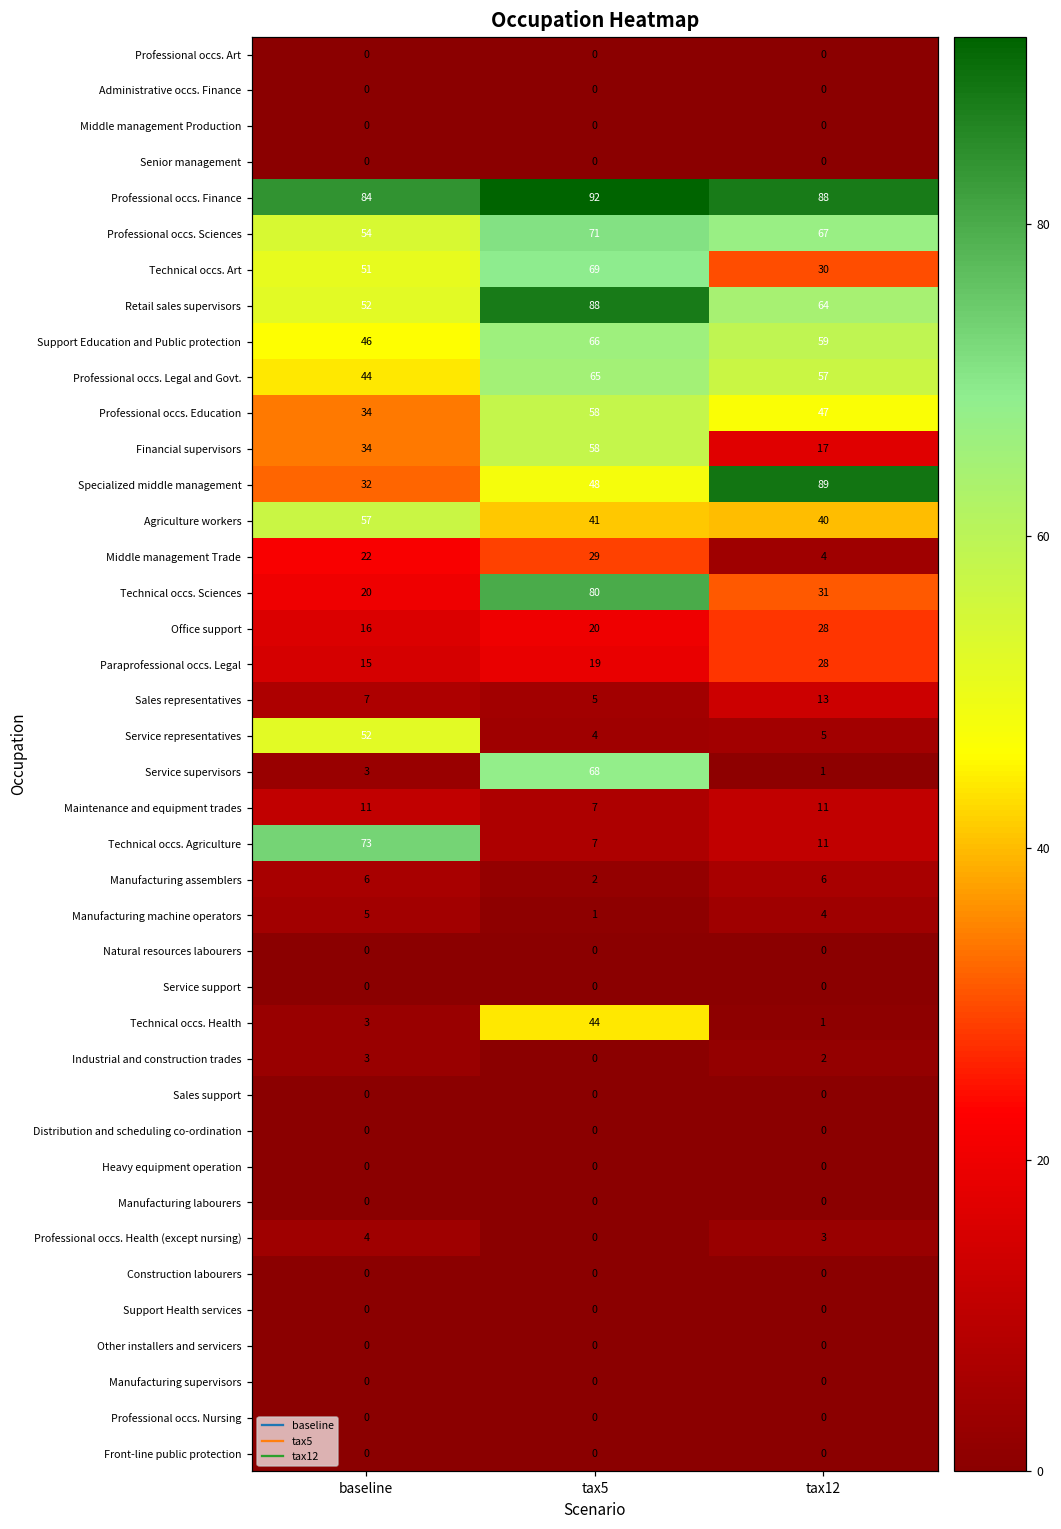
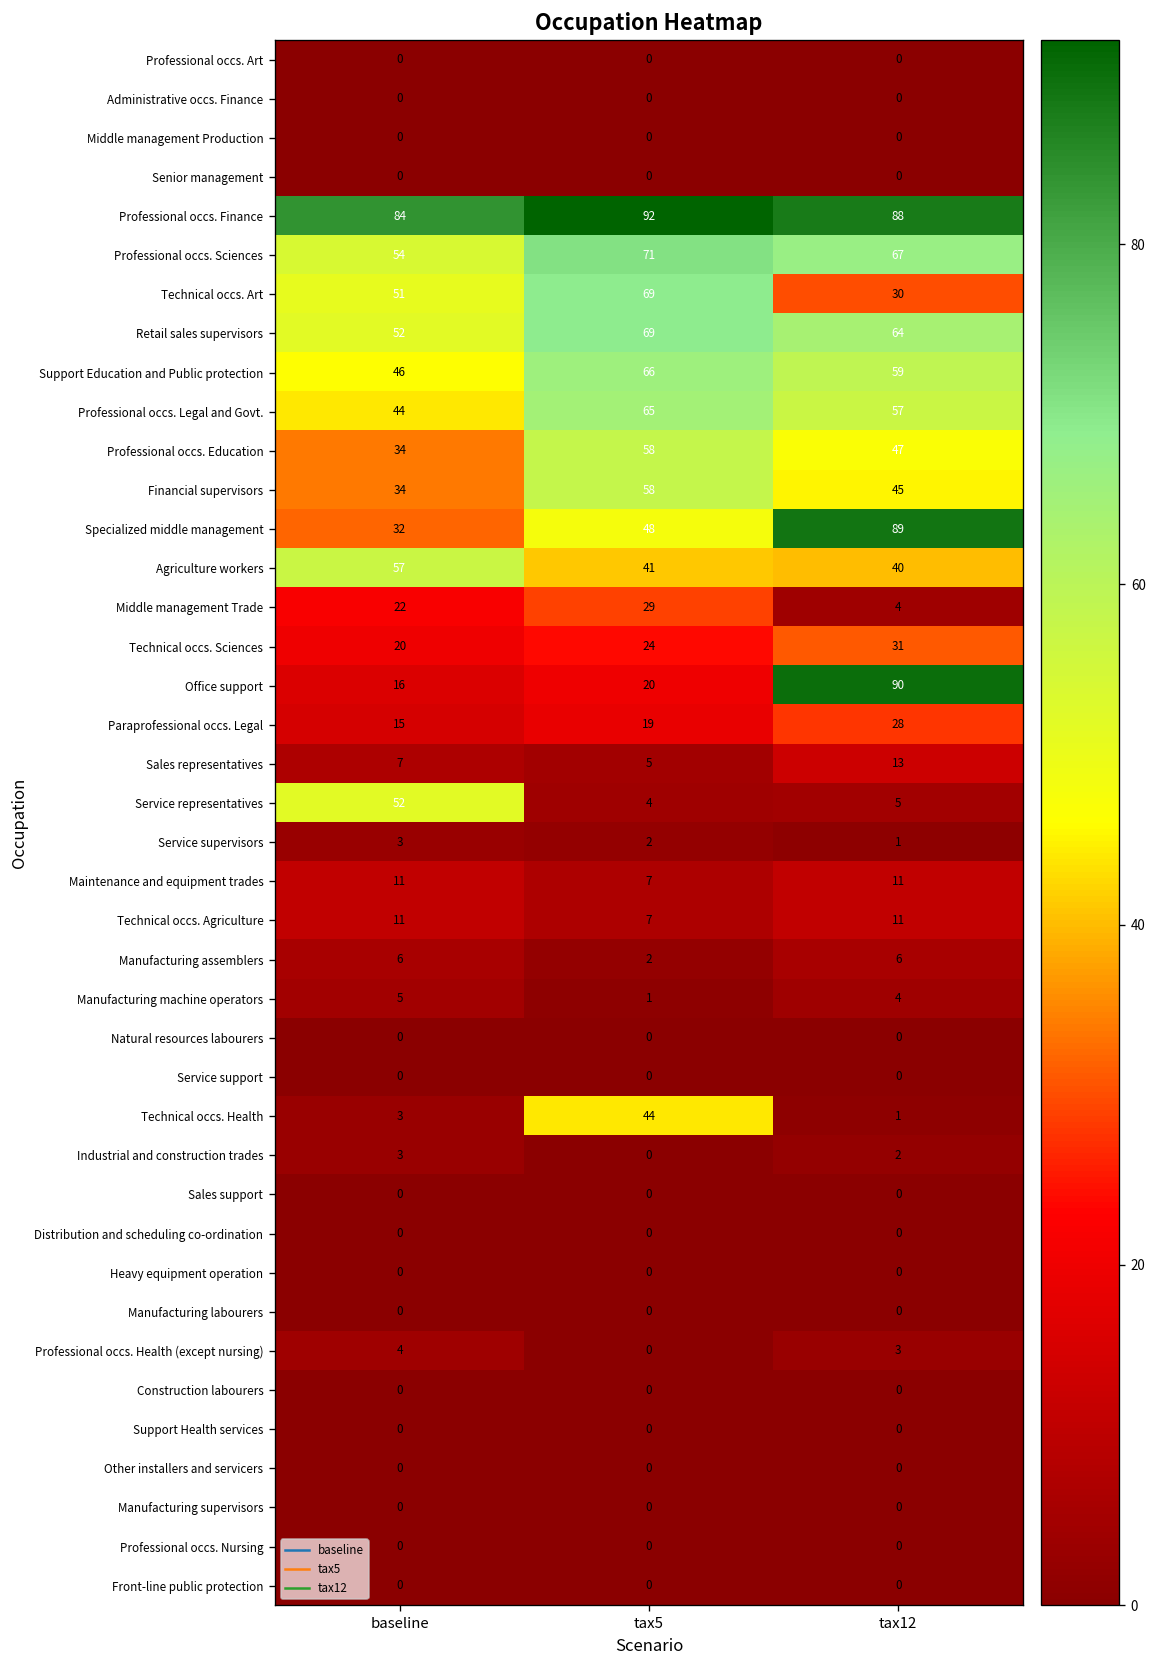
  {
    "Professional occs. Art": {
      "baseline": 0,
      "tax5": 0,
      "tax12": 0
    },
    "Administrative occs. Finance": {
      "baseline": 0,
      "tax5": 0,
      "tax12": 0
    },
    "Middle management Production": {
      "baseline": 0,
      "tax5": 0,
      "tax12": 0
    },
    "Senior management": {
      "baseline": 0,
      "tax5": 0,
      "tax12": 0
    },
    "Professional occs. Finance": {
      "baseline": 84,
      "tax5": 92,
      "tax12": 88
    },
    "Professional occs. Sciences": {
      "baseline": 54,
      "tax5": 71,
      "tax12": 67
    },
    "Technical occs. Art": {
      "baseline": 51,
      "tax5": 69,
      "tax12": 30
    },
    "Retail sales supervisors": {
      "baseline": 52,
-     "tax5": 88,
+     "tax5": 69,
      "tax12": 64
    },
    "Support Education and Public protection": {
      "baseline": 46,
      "tax5": 66,
      "tax12": 59
    },
    "Professional occs. Legal and Govt.": {
      "baseline": 44,
      "tax5": 65,
      "tax12": 57
    },
    "Professional occs. Education": {
      "baseline": 34,
      "tax5": 58,
      "tax12": 47
    },
    "Financial supervisors": {
      "baseline": 34,
      "tax5": 58,
-     "tax12": 17
+     "tax12": 45
    },
    "Specialized middle management": {
      "baseline": 32,
      "tax5": 48,
      "tax12": 89
    },
    "Agriculture workers": {
      "baseline": 57,
      "tax5": 41,
      "tax12": 40
    },
    "Middle management Trade": {
      "baseline": 22,
      "tax5": 29,
      "tax12": 4
    },
    "Technical occs. Sciences": {
      "baseline": 20,
-     "tax5": 80,
+     "tax5": 24,
      "tax12": 31
    },
    "Office support": {
      "baseline": 16,
      "tax5": 20,
-     "tax12": 28
+     "tax12": 90
    },
    "Paraprofessional occs. Legal": {
      "baseline": 15,
      "tax5": 19,
      "tax12": 28
    },
    "Sales representatives": {
      "baseline": 7,
      "tax5": 5,
      "tax12": 13
    },
    "Service representatives": {
      "baseline": 52,
      "tax5": 4,
      "tax12": 5
    },
    "Service supervisors": {
      "baseline": 3,
-     "tax5": 68,
+     "tax5": 2,
      "tax12": 1
    },
    "Maintenance and equipment trades": {
      "baseline": 11,
      "tax5": 7,
      "tax12": 11
    },
    "Technical occs. Agriculture": {
-     "baseline": 73,
+     "baseline": 11,
      "tax5": 7,
      "tax12": 11
    },
    "Manufacturing assemblers": {
      "baseline": 6,
      "tax5": 2,
      "tax12": 6
    },
    "Manufacturing machine operators": {
      "baseline": 5,
      "tax5": 1,
      "tax12": 4
    },
    "Natural resources labourers": {
      "baseline": 0,
      "tax5": 0,
      "tax12": 0
    },
    "Service support": {
      "baseline": 0,
      "tax5": 0,
      "tax12": 0
    },
    "Technical occs. Health": {
      "baseline": 3,
      "tax5": 44,
      "tax12": 1
    },
    "Industrial and construction trades": {
      "baseline": 3,
      "tax5": 0,
      "tax12": 2
    },
    "Sales support": {
      "baseline": 0,
      "tax5": 0,
      "tax12": 0
    },
    "Distribution and scheduling co-ordination": {
      "baseline": 0,
      "tax5": 0,
      "tax12": 0
    },
    "Heavy equipment operation": {
      "baseline": 0,
      "tax5": 0,
      "tax12": 0
    },
    "Manufacturing labourers": {
      "baseline": 0,
      "tax5": 0,
      "tax12": 0
    },
    "Professional occs. Health (except nursing)": {
      "baseline": 4,
      "tax5": 0,
      "tax12": 3
    },
    "Construction labourers": {
      "baseline": 0,
      "tax5": 0,
      "tax12": 0
    },
    "Support Health services": {
      "baseline": 0,
      "tax5": 0,
      "tax12": 0
    },
    "Other installers and servicers": {
      "baseline": 0,
      "tax5": 0,
      "tax12": 0
    },
    "Manufacturing supervisors": {
      "baseline": 0,
      "tax5": 0,
      "tax12": 0
    },
    "Professional occs. Nursing": {
      "baseline": 0,
      "tax5": 0,
      "tax12": 0
    },
    "Front-line public protection": {
      "baseline": 0,
      "tax5": 0,
      "tax12": 0
    }
  }
